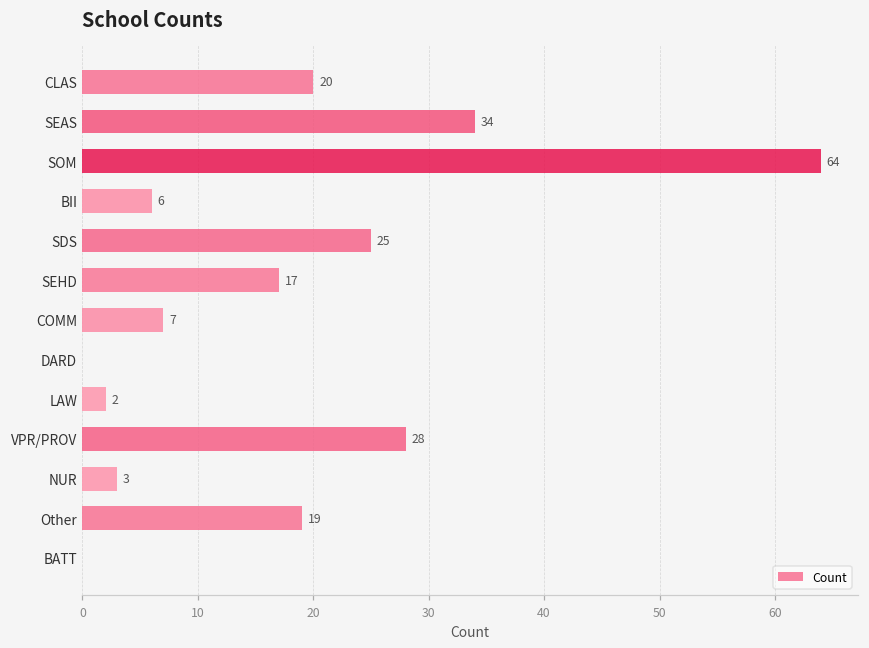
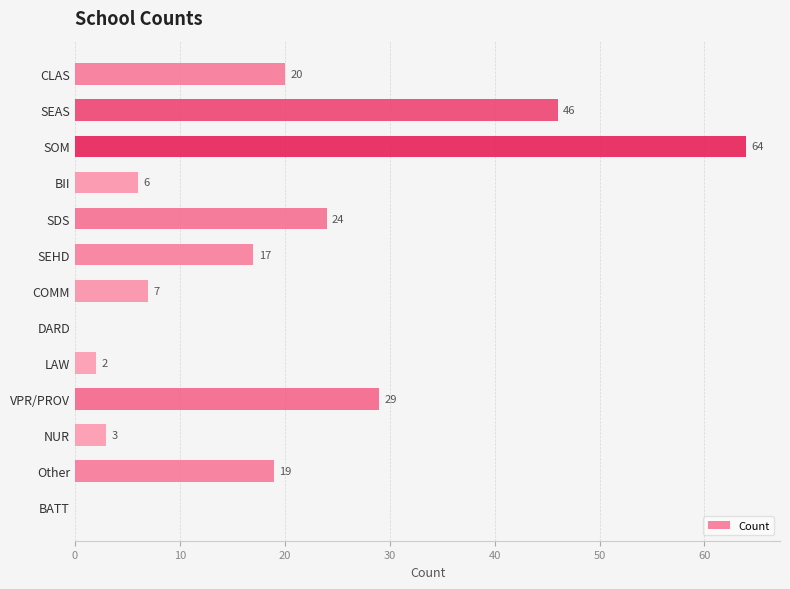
  {
    "CLAS": 20,
-   "SEAS": 34,
+   "SEAS": 46,
    "SOM": 64,
    "BII": 6,
-   "SDS": 25,
+   "SDS": 24,
    "SEHD": 17,
    "COMM": 7,
    "LAW": 2,
-   "VPR/PROV": 28,
+   "VPR/PROV": 29,
    "NUR": 3,
    "Other": 19
  }
